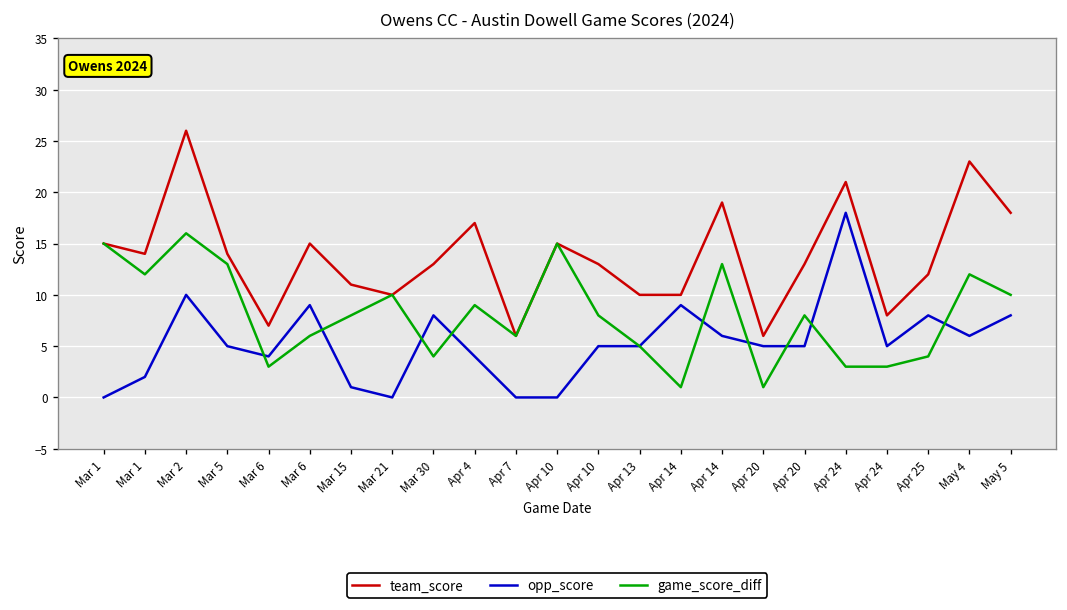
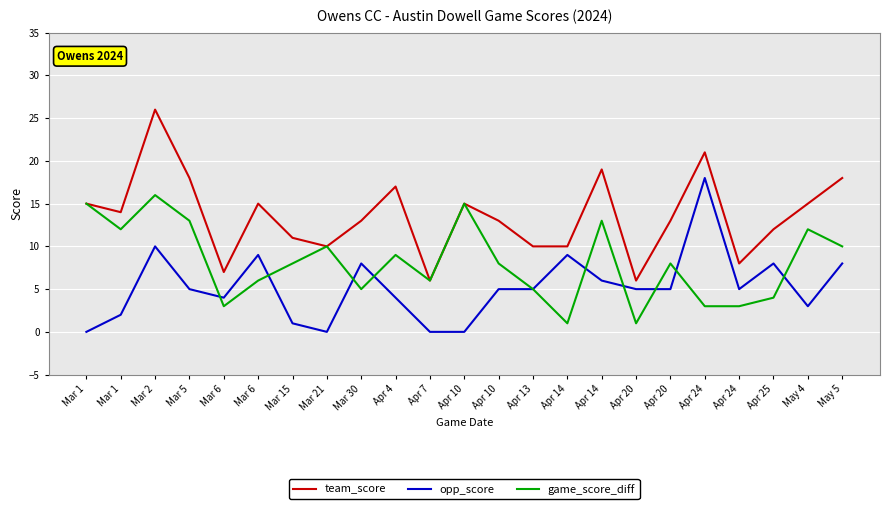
  {
    "team_score": {
      "Mar 2": 26,
-     "Mar 5": 14,
+     "Mar 5": 18,
      "Mar 15": 11,
      "Mar 30": 13,
      "Apr 4": 17,
      "Apr 13": 10,
      "Apr 25": 12,
-     "May 4": 23,
+     "May 4": 15,
      "May 5": 18
    },
    "opp_score": {
      "Mar 2": 10,
      "Mar 5": 5,
      "Mar 15": 1,
      "Mar 21": 0,
      "Mar 30": 8,
      "Apr 4": 4,
      "Apr 7": 0,
      "Apr 25": 8,
-     "May 4": 6,
+     "May 4": 3,
      "May 5": 8
    },
    "game_score_diff": {
      "Mar 2": 16,
      "Mar 5": 13,
      "Mar 15": 8,
-     "Mar 30": 4,
+     "Mar 30": 5,
      "Apr 4": 9,
      "Apr 25": 4,
      "May 4": 12,
      "May 5": 10
    }
  }
